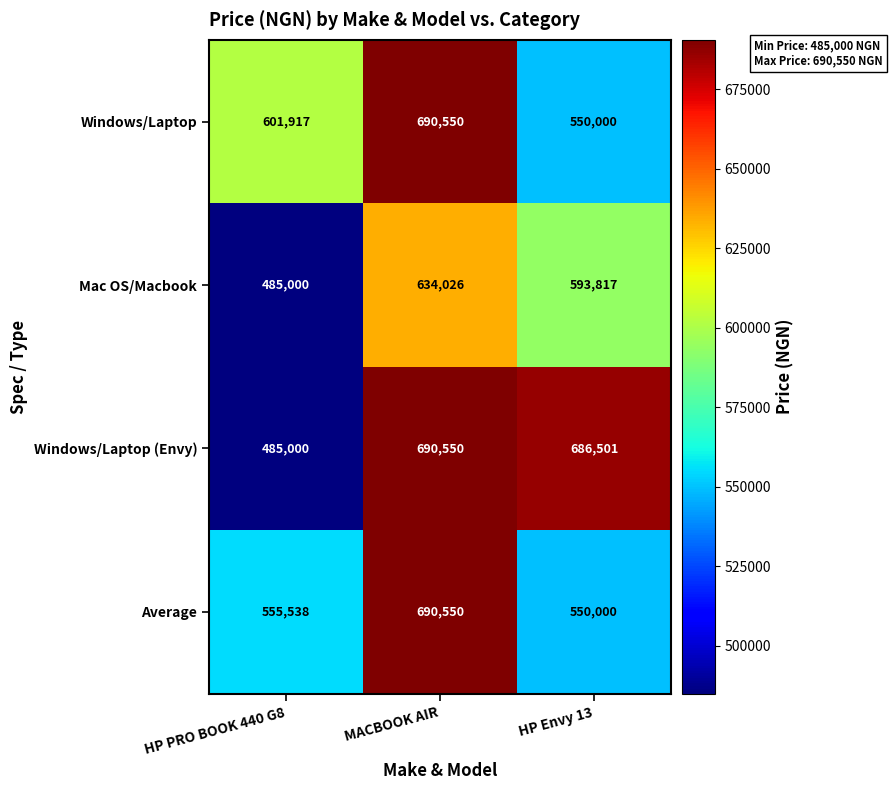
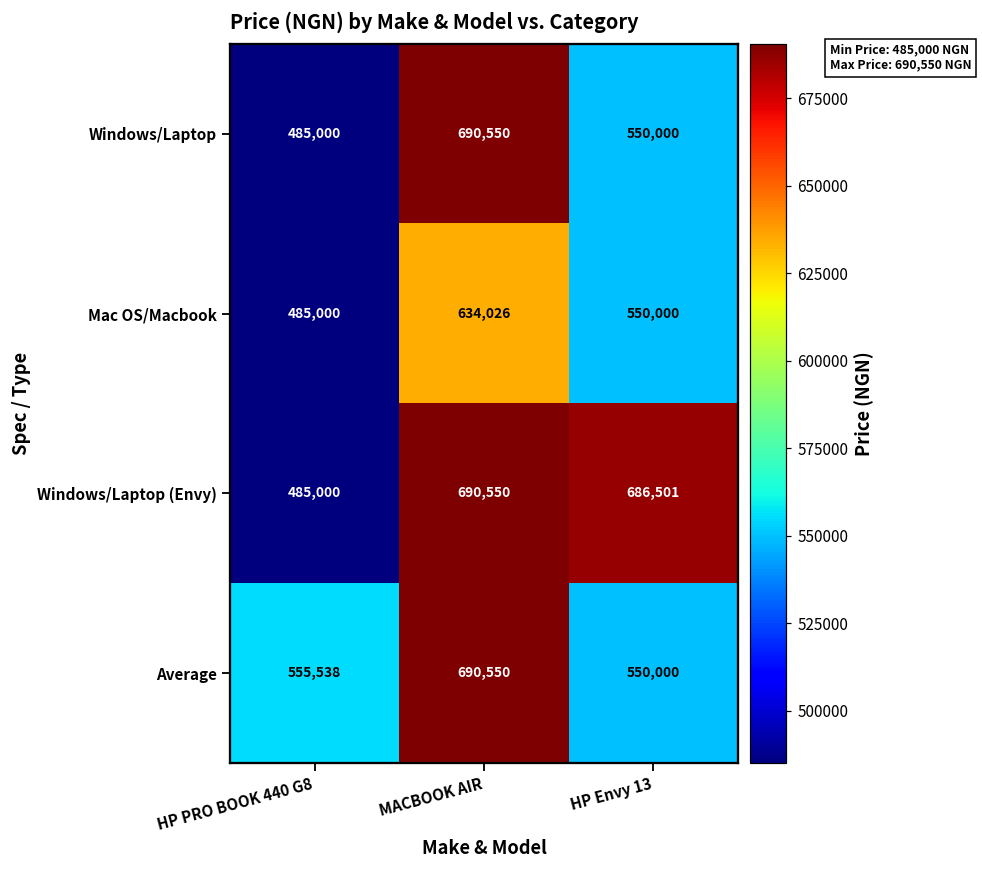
  {
    "Windows/Laptop": {
-     "HP PRO BOOK 440 G8": "601,917",
+     "HP PRO BOOK 440 G8": "485,000",
      "MACBOOK AIR": "690,550",
      "HP Envy 13": "550,000"
    },
    "Mac OS/Macbook": {
      "HP PRO BOOK 440 G8": "485,000",
      "MACBOOK AIR": "634,026",
-     "HP Envy 13": "593,817"
+     "HP Envy 13": "550,000"
    },
    "Windows/Laptop (Envy)": {
      "HP PRO BOOK 440 G8": "485,000",
      "MACBOOK AIR": "690,550",
      "HP Envy 13": "686,501"
    },
    "Average": {
      "HP PRO BOOK 440 G8": "555,538",
      "MACBOOK AIR": "690,550",
      "HP Envy 13": "550,000"
    }
  }
